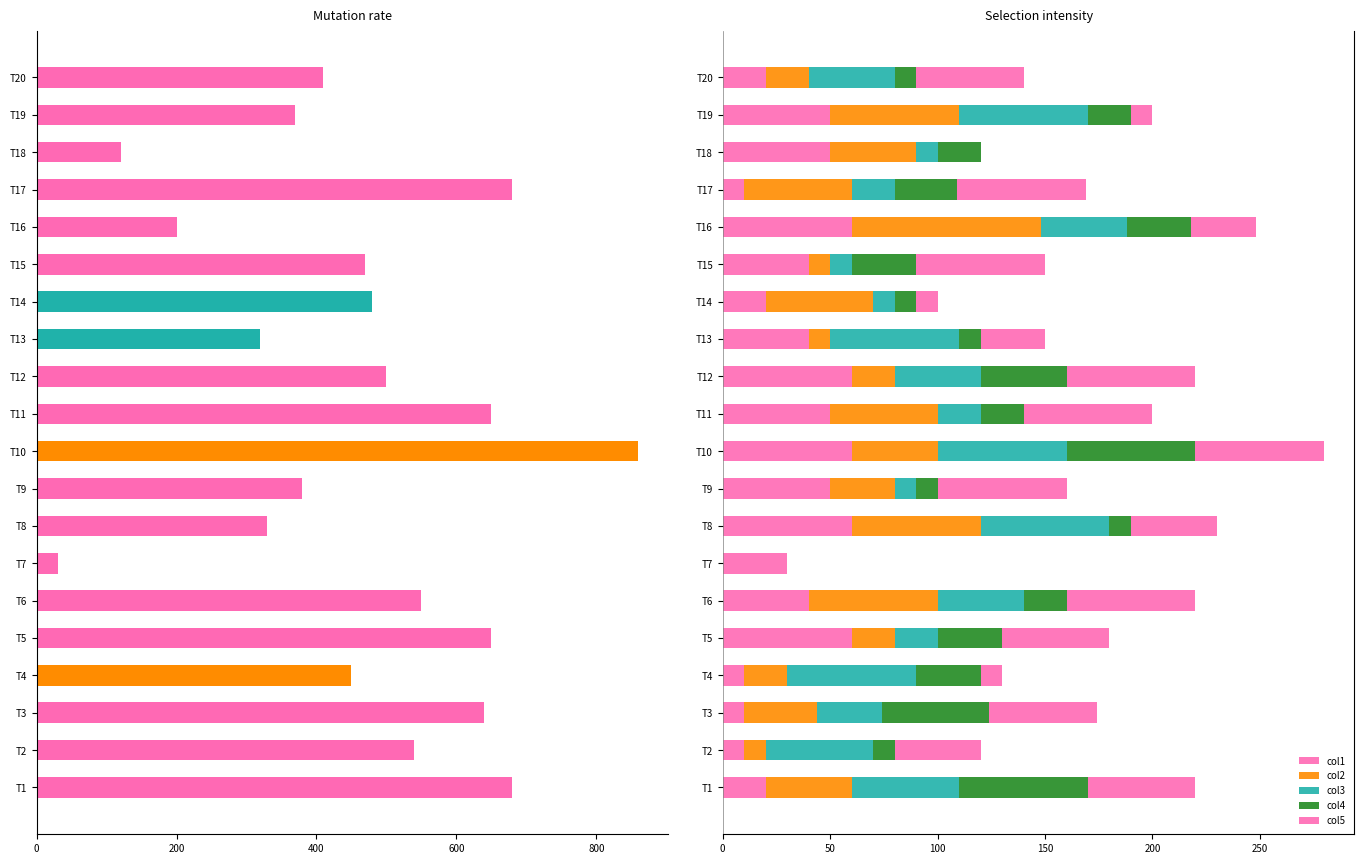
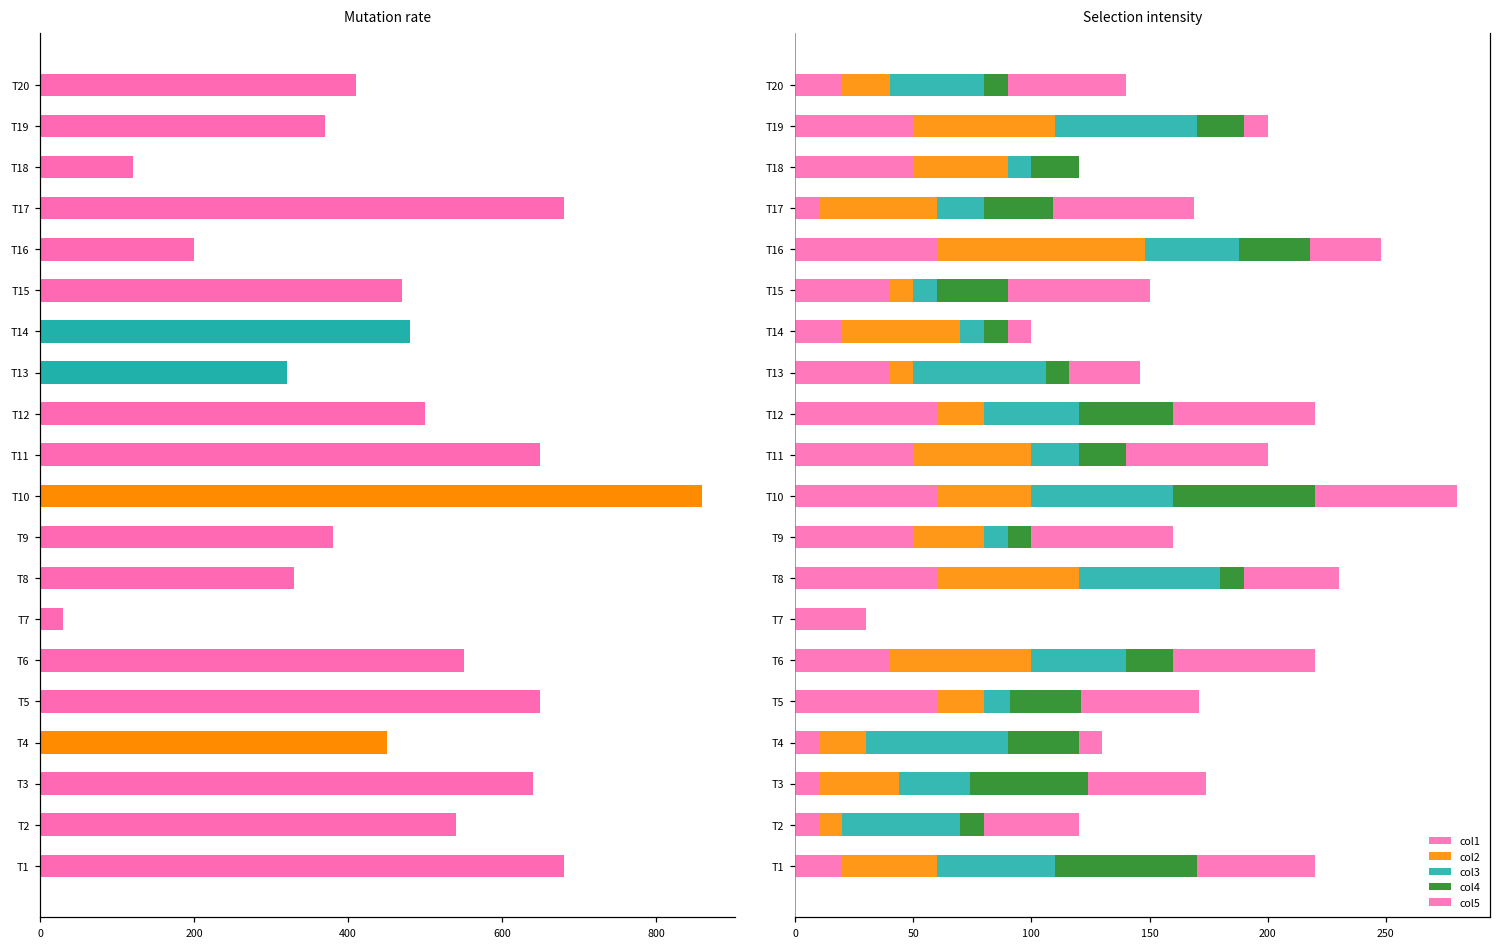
  {
    "Selection intensity": {
      "col2": {
        "T20": 20,
        "T19": 60,
        "T18": 40,
        "T17": 50,
        "T16": 88,
        "T15": 10,
        "T14": 50,
        "T13": 10,
        "T12": 20,
        "T11": 50,
        "T10": 40,
        "T9": 30,
        "T8": 60,
        "T7": 0,
        "T6": 60,
        "T5": 20,
        "T4": 20,
        "T3": 34,
        "T2": 10,
        "T1": 40
      },
      "col3": {
        "T20": 40,
        "T19": 60,
        "T18": 10,
        "T17": 20,
        "T16": 40,
        "T15": 10,
        "T14": 10,
-       "T13": 60,
+       "T13": 56,
        "T12": 40,
        "T11": 20,
        "T10": 60,
        "T9": 10,
        "T8": 60,
        "T7": 0,
        "T6": 40,
-       "T5": 20,
+       "T5": 11,
        "T4": 60,
        "T3": 30,
        "T2": 50,
        "T1": 50
      },
      "col4": {
        "T20": 10,
        "T19": 20,
        "T18": 20,
        "T17": 29,
        "T16": 30,
        "T15": 30,
        "T14": 10,
        "T13": 10,
        "T12": 40,
        "T11": 20,
        "T10": 60,
        "T9": 10,
        "T8": 10,
        "T7": 0,
        "T6": 20,
        "T5": 30,
        "T4": 30,
        "T3": 50,
        "T2": 10,
        "T1": 60
      }
    }
  }
